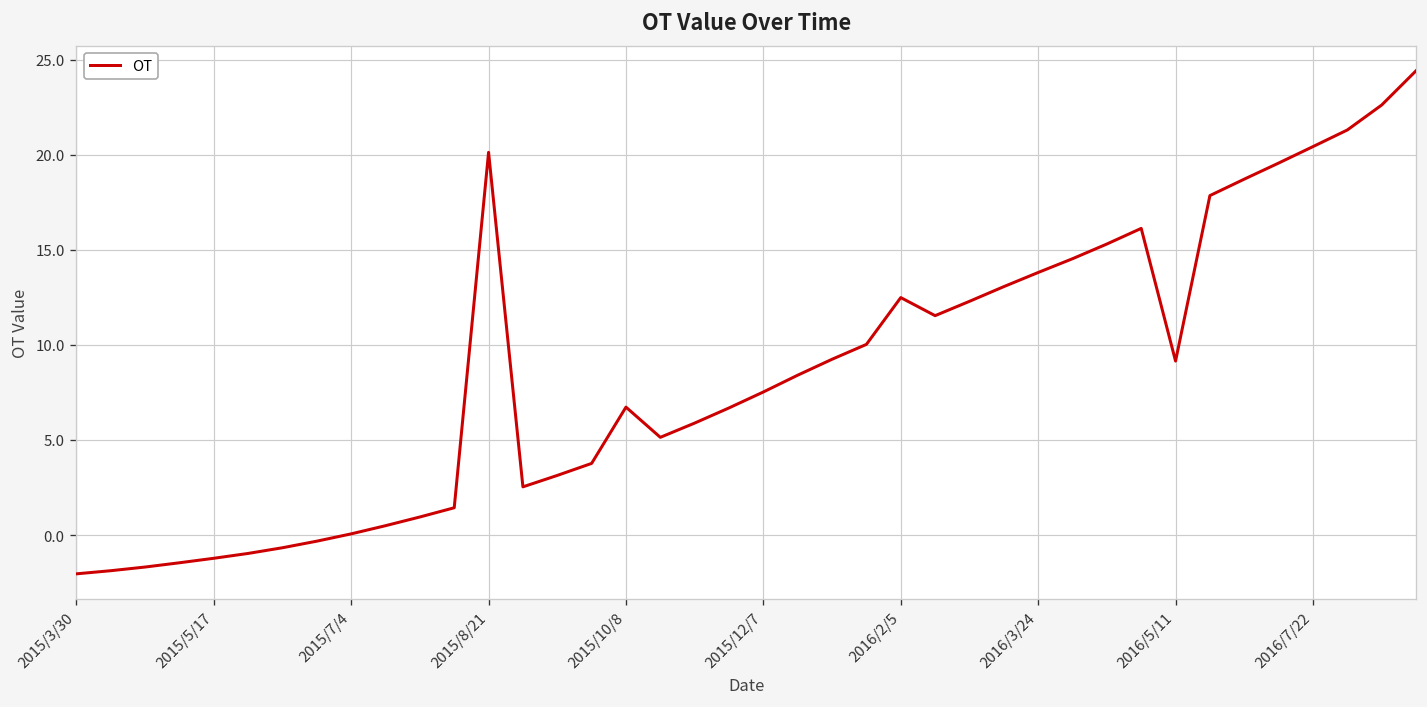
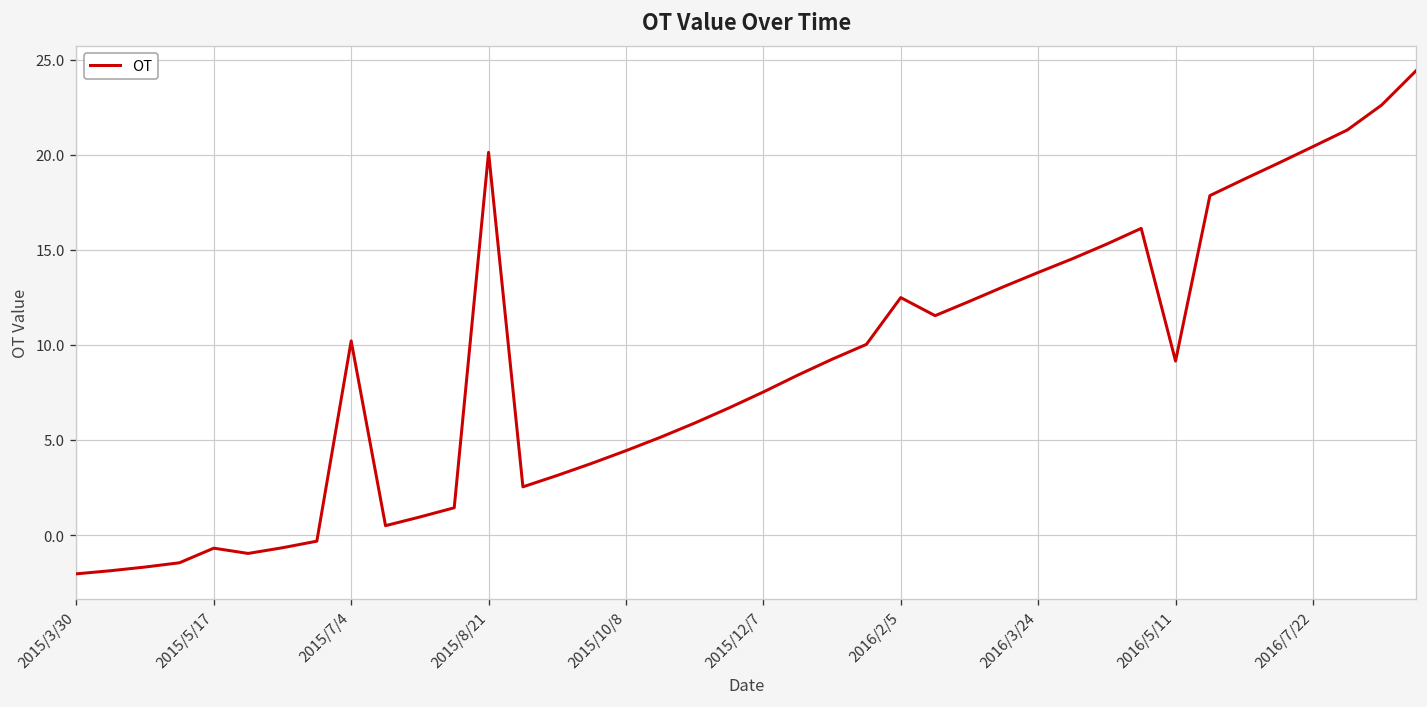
  {
    "2015/3/30": -2.0,
-   "2015/5/17": -1.2,
-   "2015/7/4": 0.1,
+   "2015/5/17": -0.7,
+   "2015/7/4": 10.2,
    "2015/8/21": 20.1,
-   "2015/10/8": 6.7,
+   "2015/10/8": 4.4,
    "2015/12/7": 7.5,
    "2016/2/5": 12.5,
    "2016/3/24": 13.8,
    "2016/5/11": 9.2,
    "2016/7/22": 20.4
  }
